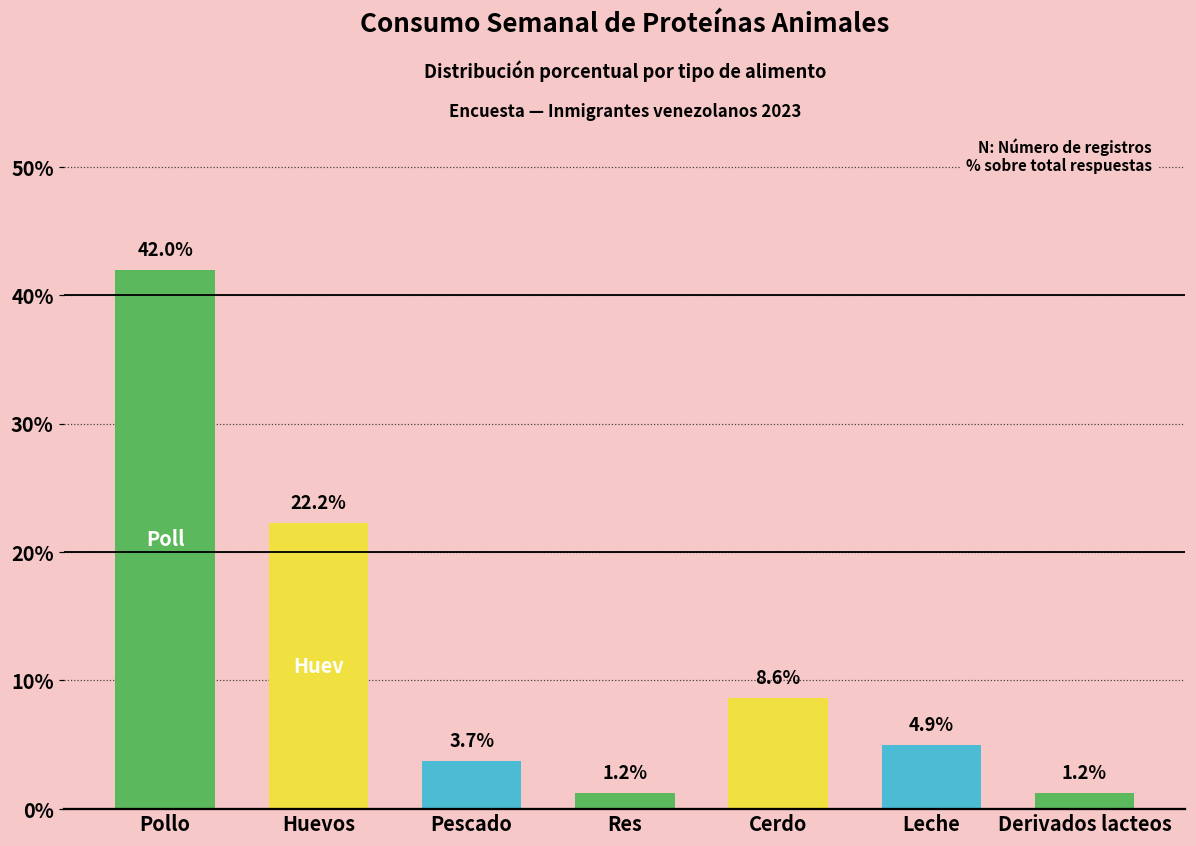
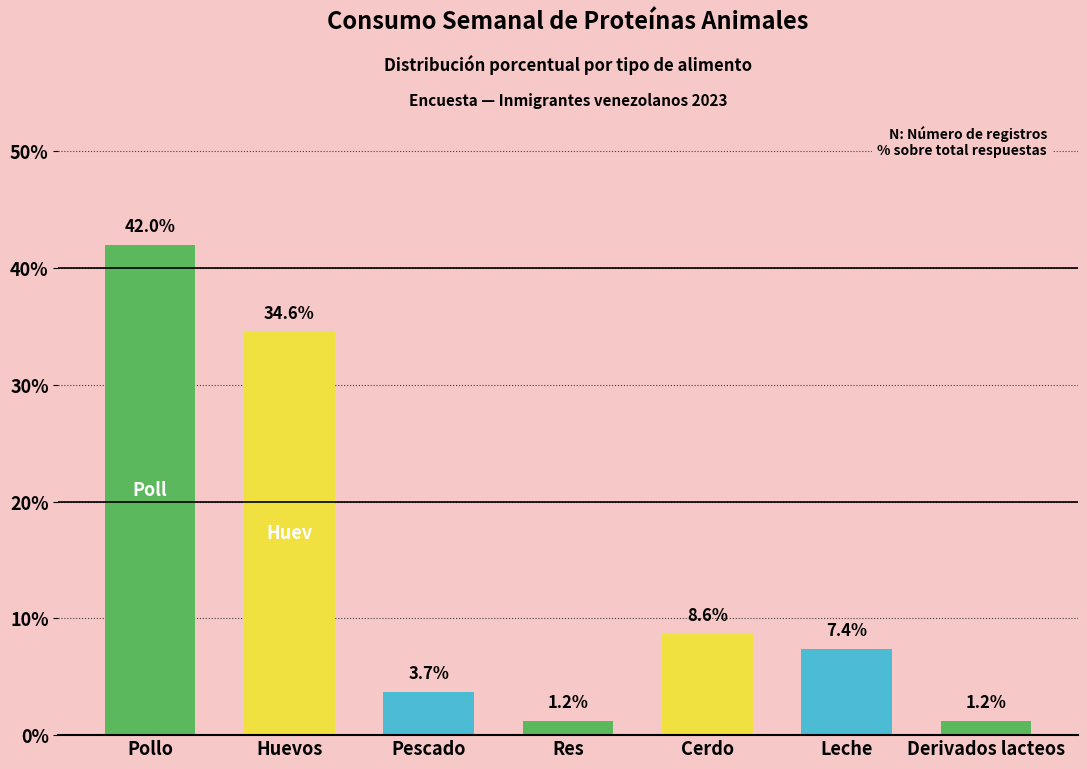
  {
    "Pollo": "42.0%",
-   "Huevos": "22.2%",
+   "Huevos": "34.6%",
    "Pescado": "3.7%",
    "Res": "1.2%",
    "Cerdo": "8.6%",
-   "Leche": "4.9%",
+   "Leche": "7.4%",
    "Derivados lacteos": "1.2%"
  }
